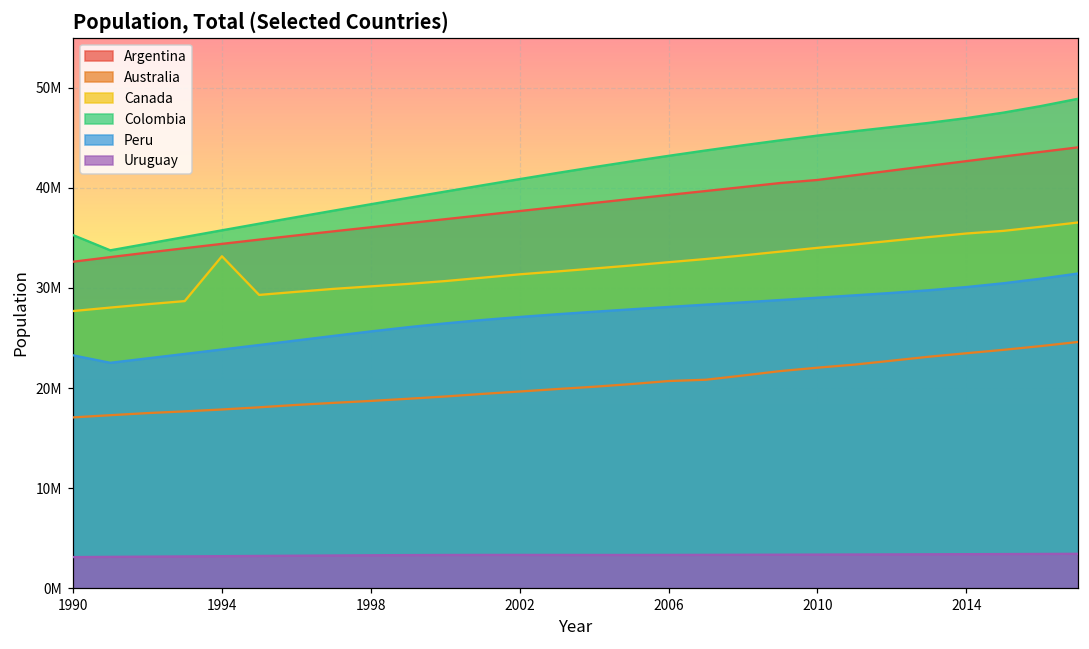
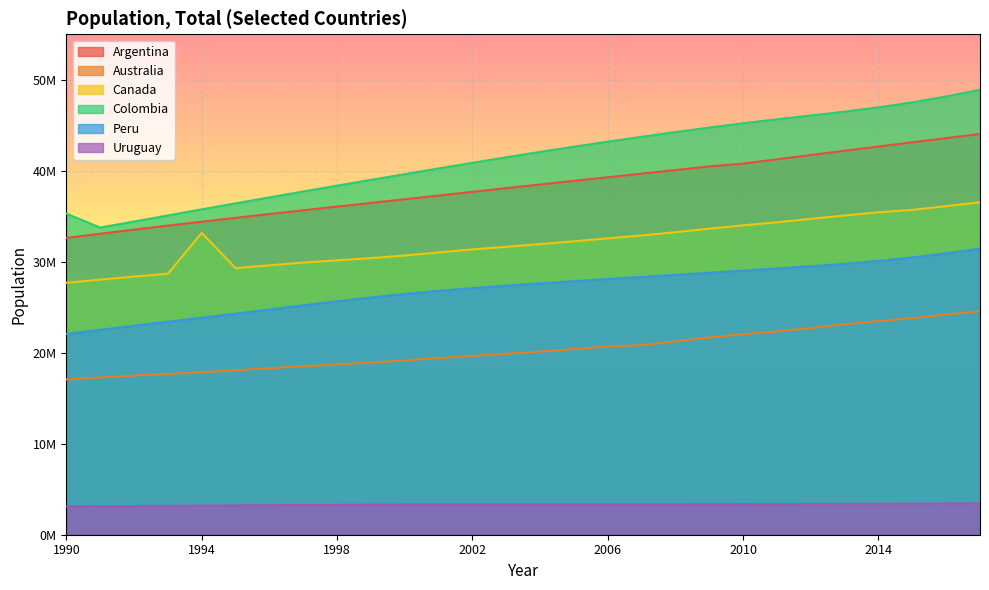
  {
    "Canada": {
      "1990": 28000000,
      "1994": 33000000,
      "1998": 30000000,
      "2002": 31000000,
      "2006": 33000000,
      "2010": 34000000,
      "2014": 35000000
    },
    "Colombia": {
      "1990": 35000000,
      "1994": 36000000,
      "1998": 38000000,
      "2002": 41000000,
      "2006": 43000000,
      "2010": 45000000,
      "2014": 47000000
    },
    "Peru": {
-     "1990": 23000000,
+     "1990": 22000000,
      "1994": 24000000,
      "1998": 26000000,
      "2002": 27000000,
      "2006": 28000000,
      "2010": 29000000,
      "2014": 30000000
    },
    "Uruguay": {
      "1990": 3000000,
      "1994": 3000000,
      "1998": 3000000,
      "2002": 3000000,
      "2006": 3000000,
      "2010": 3000000,
      "2014": 3000000
    }
  }
